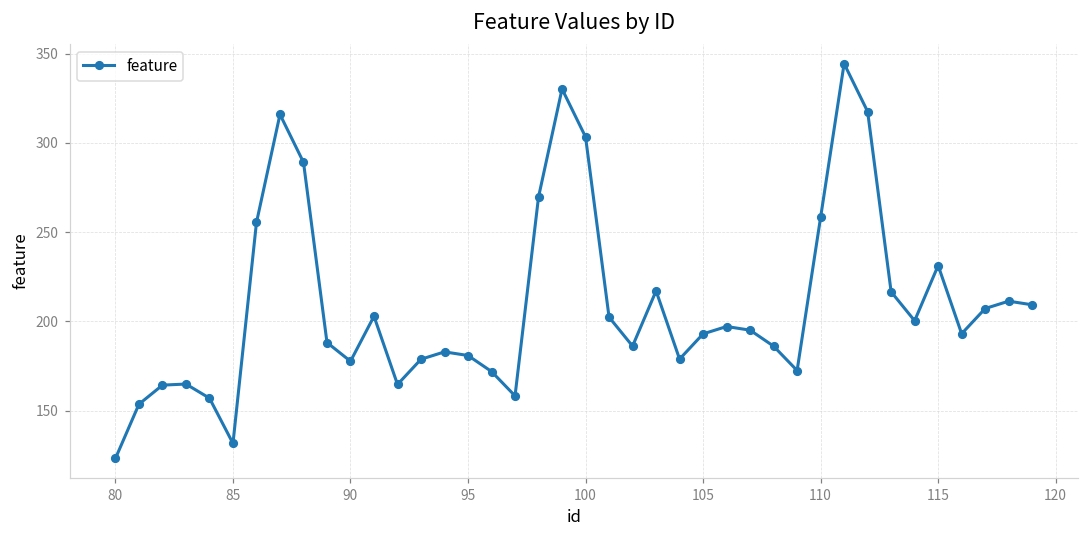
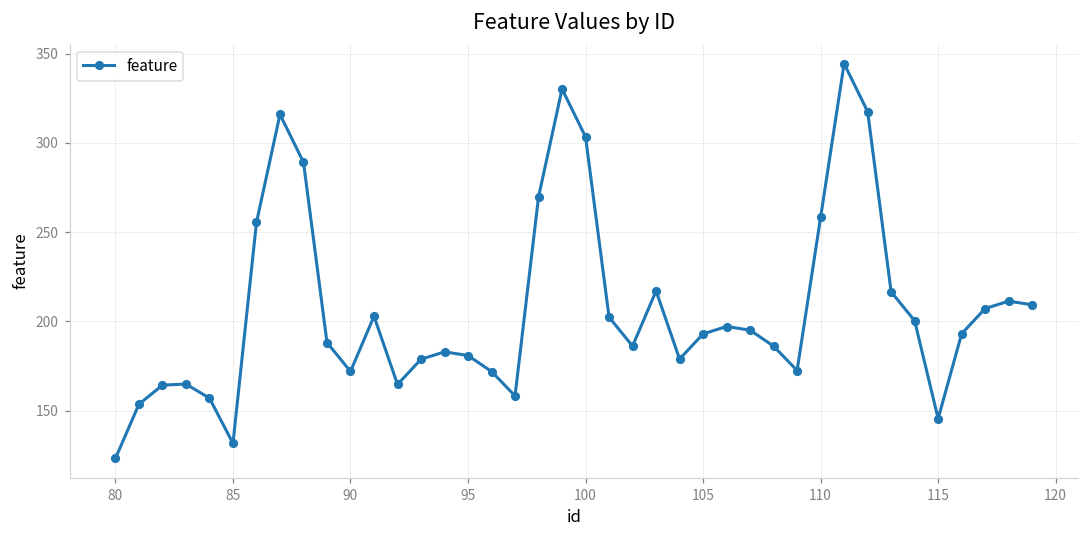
  {
    "80": 123,
    "85": 132,
-   "90": 178,
+   "90": 172,
    "95": 181,
    "100": 303,
    "105": 193,
    "110": 258,
-   "115": 231
+   "115": 146
  }
